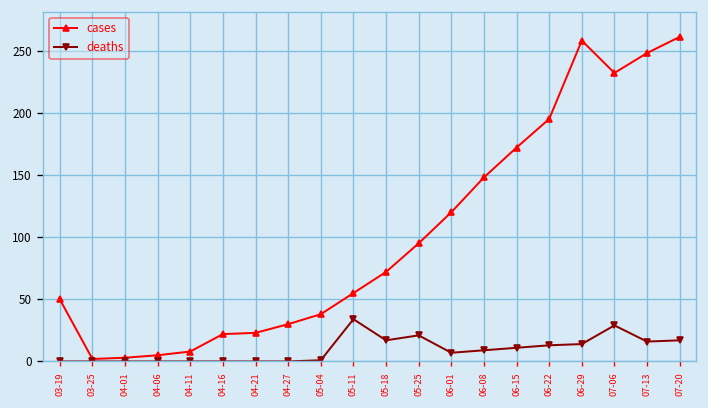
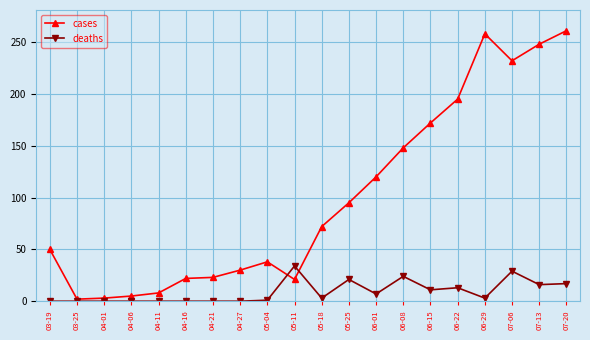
  {
    "cases": {
      "03-19": 50,
      "04-01": 3,
      "04-06": 5,
      "04-11": 8,
      "04-16": 22,
      "04-21": 23,
      "04-27": 30,
      "05-04": 38,
-     "05-11": 55,
+     "05-11": 21,
      "05-18": 72,
      "05-25": 95,
      "06-01": 120,
      "06-08": 148,
      "06-15": 172,
      "06-22": 195,
      "06-29": 258,
      "07-06": 232,
      "07-13": 248,
      "07-20": 261
    },
    "deaths": {
      "03-19": 0,
      "04-01": 0,
      "04-06": 0,
      "04-11": 0,
      "04-16": 0,
      "04-21": 0,
      "04-27": 0,
      "05-04": 1,
      "05-11": 34,
-     "05-18": 17,
+     "05-18": 3,
      "05-25": 21,
      "06-01": 7,
-     "06-08": 9,
+     "06-08": 24,
      "06-15": 11,
      "06-22": 13,
-     "06-29": 14,
+     "06-29": 3,
      "07-06": 29,
      "07-13": 16,
      "07-20": 17
    }
  }
